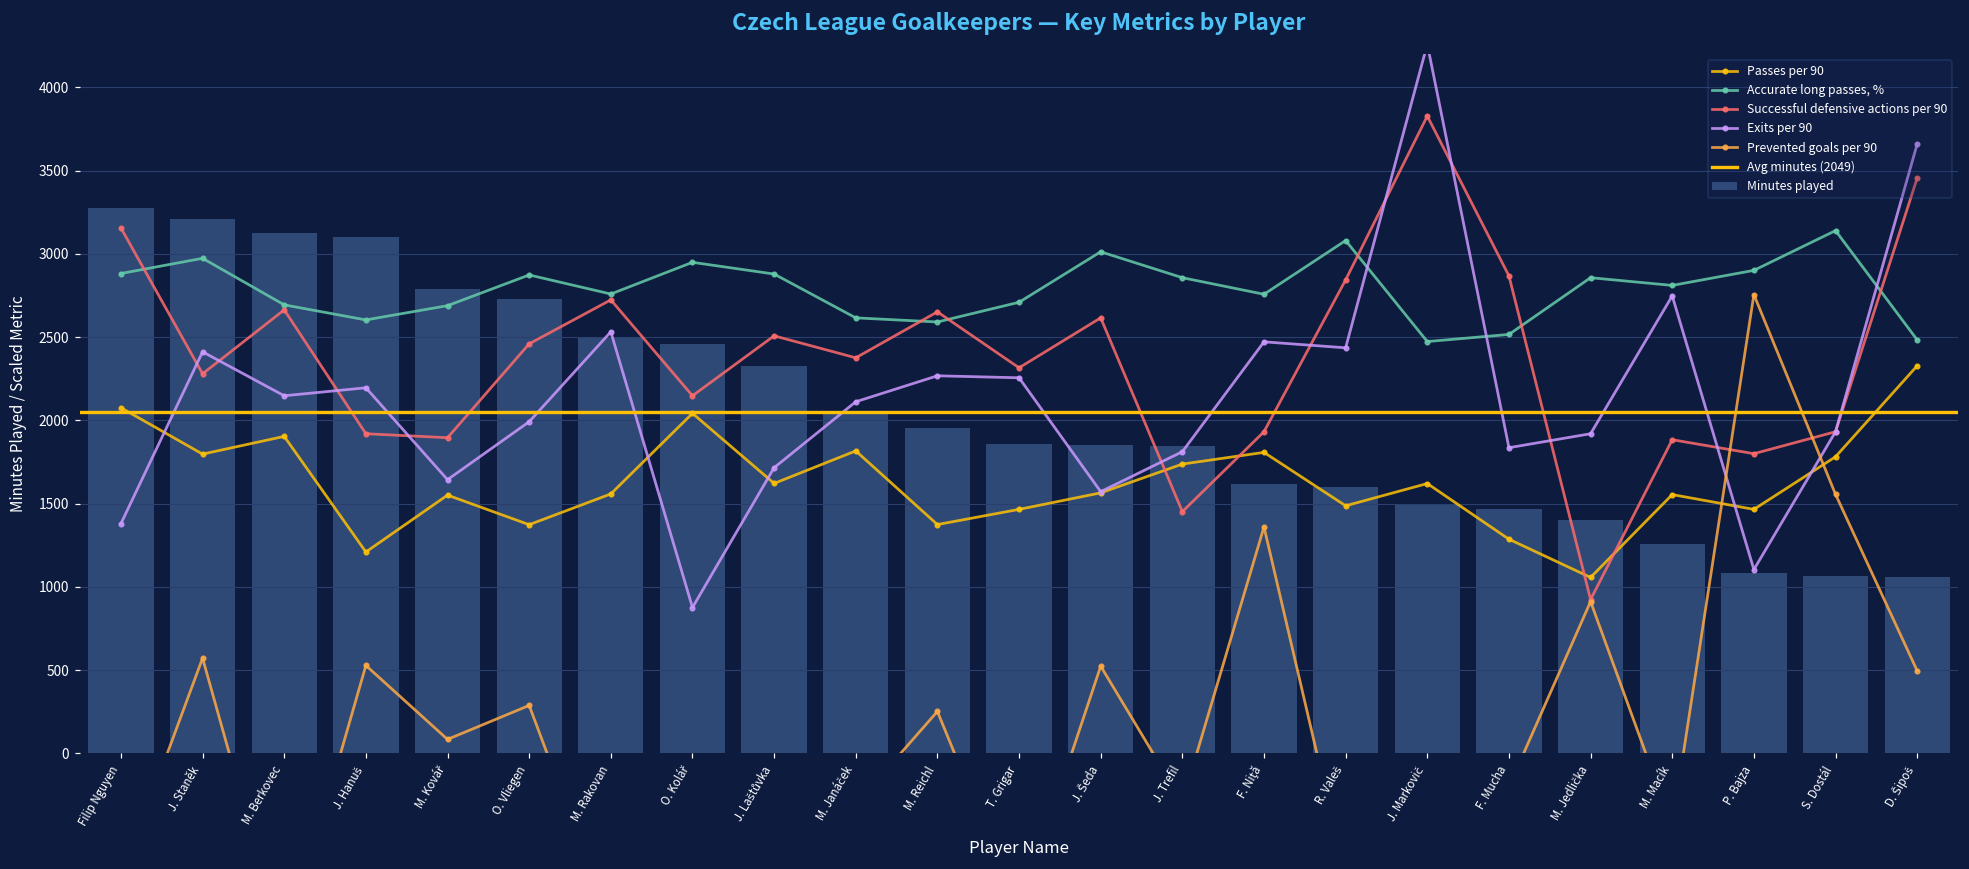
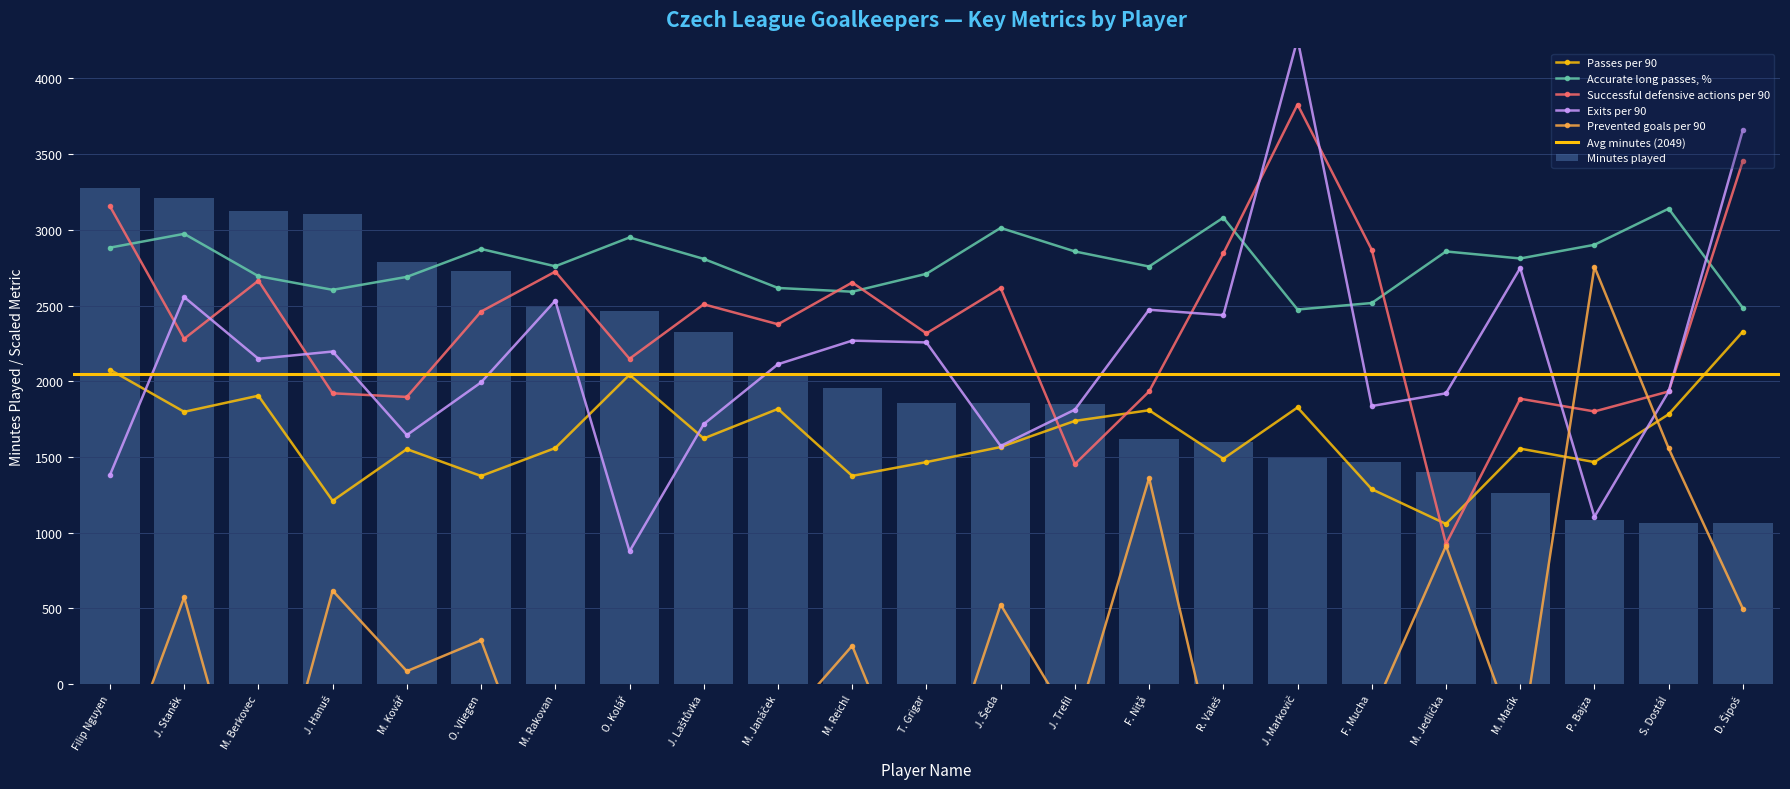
  {
    "Passes per 90": {
      "Filip Nguyen": 2080,
      "J. Staněk": 1800,
      "M. Berkovec": 1900,
      "J. Hanuš": 1210,
      "M. Kovář": 1550,
      "O. Vliegen": 1370,
      "M. Rakovan": 1560,
      "O. Kolář": 2040,
      "J. Laštůvka": 1620,
      "M. Janáček": 1820,
      "M. Reichl": 1370,
      "T. Grigar": 1470,
      "J. Trefil": 1740,
      "F. Niţă": 1810,
      "R. Valeš": 1490,
-     "J. Markovič": 1620,
+     "J. Markovič": 1830,
      "F. Mucha": 1290,
      "M. Jedlička": 1060,
      "M. Macík": 1550,
      "P. Bajza": 1470,
      "S. Dostál": 1780,
      "D. Šipoš": 2330
    },
    "Minutes played": {
      "Filip Nguyen": 3280,
      "J. Staněk": 3210,
      "M. Berkovec": 3130,
      "J. Hanuš": 3100,
      "M. Kovář": 2790,
      "O. Vliegen": 2730,
      "M. Rakovan": 2500,
      "O. Kolář": 2460,
      "J. Laštůvka": 2330,
      "M. Janáček": 2050,
      "M. Reichl": 1950,
      "T. Grigar": 1860,
      "J. Šeda": 1850,
      "J. Trefil": 1850,
      "F. Niţă": 1620,
      "R. Valeš": 1600,
      "J. Markovič": 1490,
      "F. Mucha": 1470,
      "M. Jedlička": 1400,
      "M. Macík": 1260,
      "P. Bajza": 1080,
      "S. Dostál": 1060,
      "D. Šipoš": 1060
    },
    "Accurate long passes, %": {
      "Filip Nguyen": 2880,
      "J. Staněk": 2970,
      "M. Berkovec": 2690,
      "J. Hanuš": 2600,
      "M. Kovář": 2690,
      "O. Vliegen": 2870,
      "M. Rakovan": 2760,
      "O. Kolář": 2950,
-     "J. Laštůvka": 2880,
+     "J. Laštůvka": 2810,
      "M. Janáček": 2620,
      "M. Reichl": 2590,
      "T. Grigar": 2710,
      "J. Šeda": 3010,
      "J. Trefil": 2860,
      "F. Niţă": 2760,
      "R. Valeš": 3080,
      "J. Markovič": 2470,
      "F. Mucha": 2520,
      "M. Jedlička": 2860,
      "M. Macík": 2810,
      "P. Bajza": 2900,
      "S. Dostál": 3140,
      "D. Šipoš": 2480
    },
    "Successful defensive actions per 90": {
      "Filip Nguyen": 3160,
      "J. Staněk": 2280,
      "M. Berkovec": 2660,
      "J. Hanuš": 1920,
      "M. Kovář": 1900,
      "O. Vliegen": 2460,
      "M. Rakovan": 2720,
      "O. Kolář": 2150,
      "J. Laštůvka": 2510,
      "M. Janáček": 2380,
      "M. Reichl": 2650,
      "T. Grigar": 2320,
      "J. Šeda": 2620,
      "J. Trefil": 1450,
      "F. Niţă": 1930,
      "R. Valeš": 2840,
      "J. Markovič": 3830,
      "F. Mucha": 2870,
      "M. Macík": 1880,
      "P. Bajza": 1800
    },
    "Exits per 90": {
      "Filip Nguyen": 1380,
-     "J. Staněk": 2410,
+     "J. Staněk": 2560,
      "M. Berkovec": 2150,
      "J. Hanuš": 2200,
      "M. Kovář": 1640,
      "O. Vliegen": 1990,
      "M. Rakovan": 2530,
      "O. Kolář": 880,
      "J. Laštůvka": 1720,
      "M. Janáček": 2110,
      "M. Reichl": 2270,
      "T. Grigar": 2260,
      "J. Trefil": 1810,
      "F. Niţă": 2470,
      "R. Valeš": 2440,
      "F. Mucha": 1840,
      "M. Jedlička": 1920,
      "M. Macík": 2750,
      "P. Bajza": 1100
    },
    "Prevented goals per 90": {
      "J. Staněk": 570,
-     "J. Hanuš": 530,
+     "J. Hanuš": 620,
      "M. Kovář": 80,
      "O. Vliegen": 290,
      "M. Reichl": 250,
      "J. Šeda": 520,
      "F. Niţă": 1360,
      "P. Bajza": 2760,
      "S. Dostál": 1560,
      "D. Šipoš": 500
    }
  }
